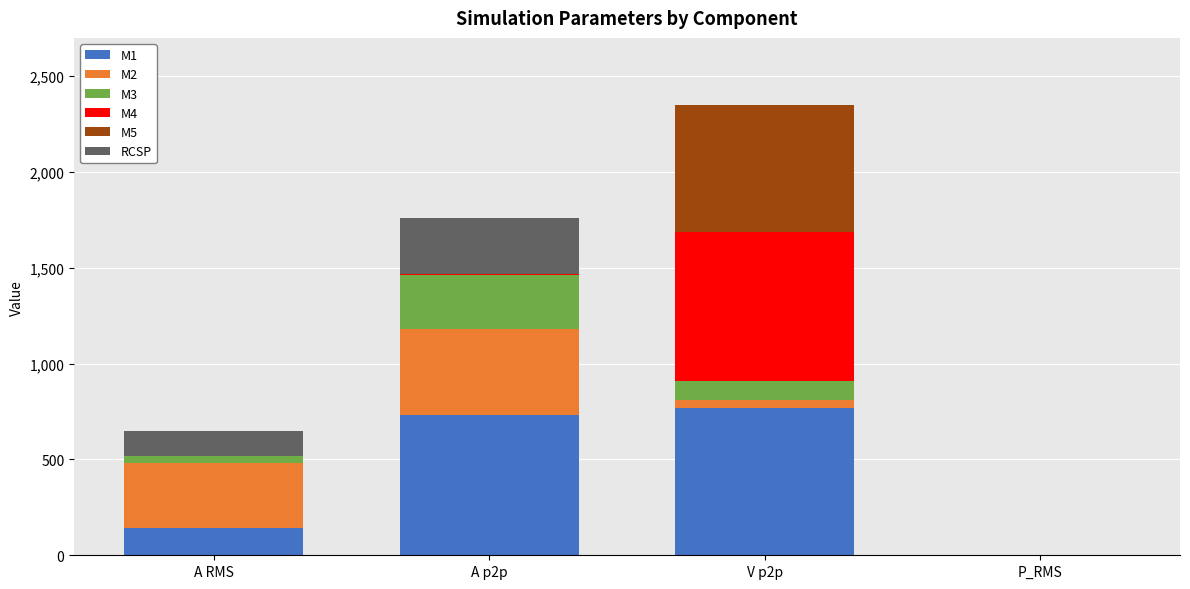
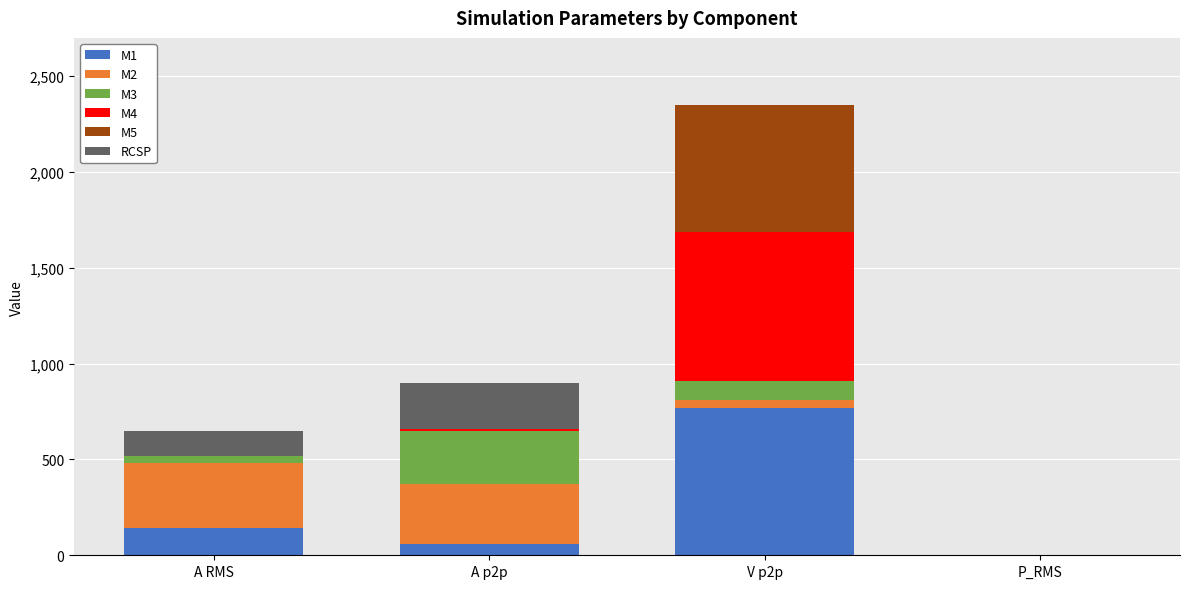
  {
    "M1": {
      "A RMS": 140,
-     "A p2p": 730,
+     "A p2p": 60,
      "V p2p": 770,
      "P_RMS": 0
    },
    "M2": {
      "A RMS": 340,
-     "A p2p": 450,
+     "A p2p": 320,
      "V p2p": 40,
      "P_RMS": 0
    },
    "M3": {
      "A RMS": 40,
      "A p2p": 280,
      "V p2p": 100,
      "P_RMS": 0
    },
    "M4": {
      "A RMS": 0,
      "V p2p": 770,
      "P_RMS": 0
    },
    "M5": {
      "V p2p": 660,
      "P_RMS": 0
    },
    "RCSP": {
      "A RMS": 130,
-     "A p2p": 290,
+     "A p2p": 240,
      "V p2p": 0
    }
  }
